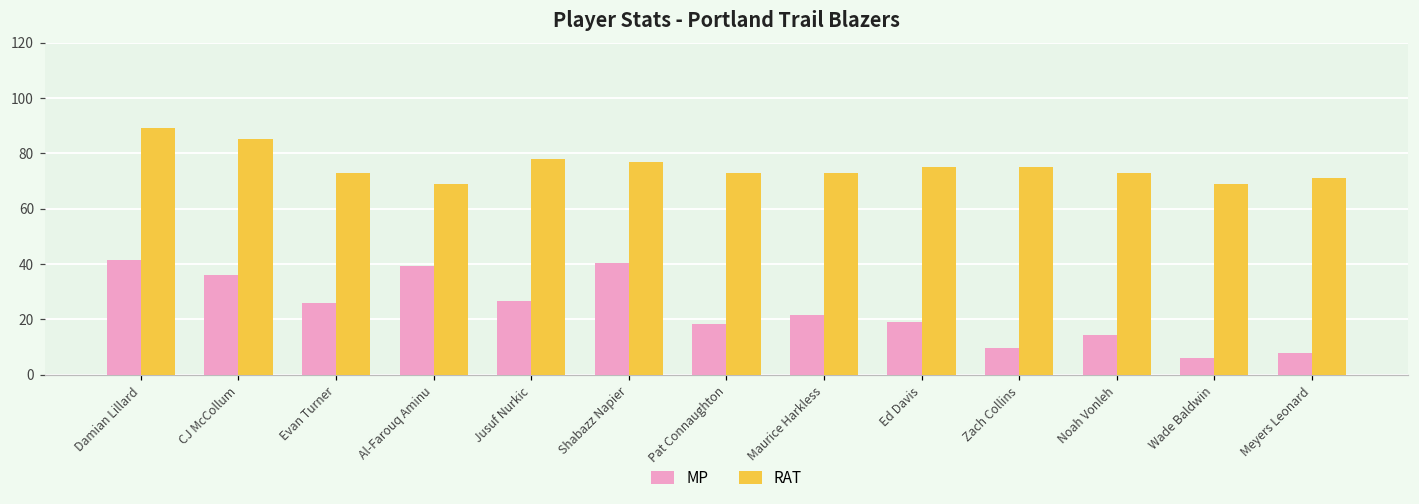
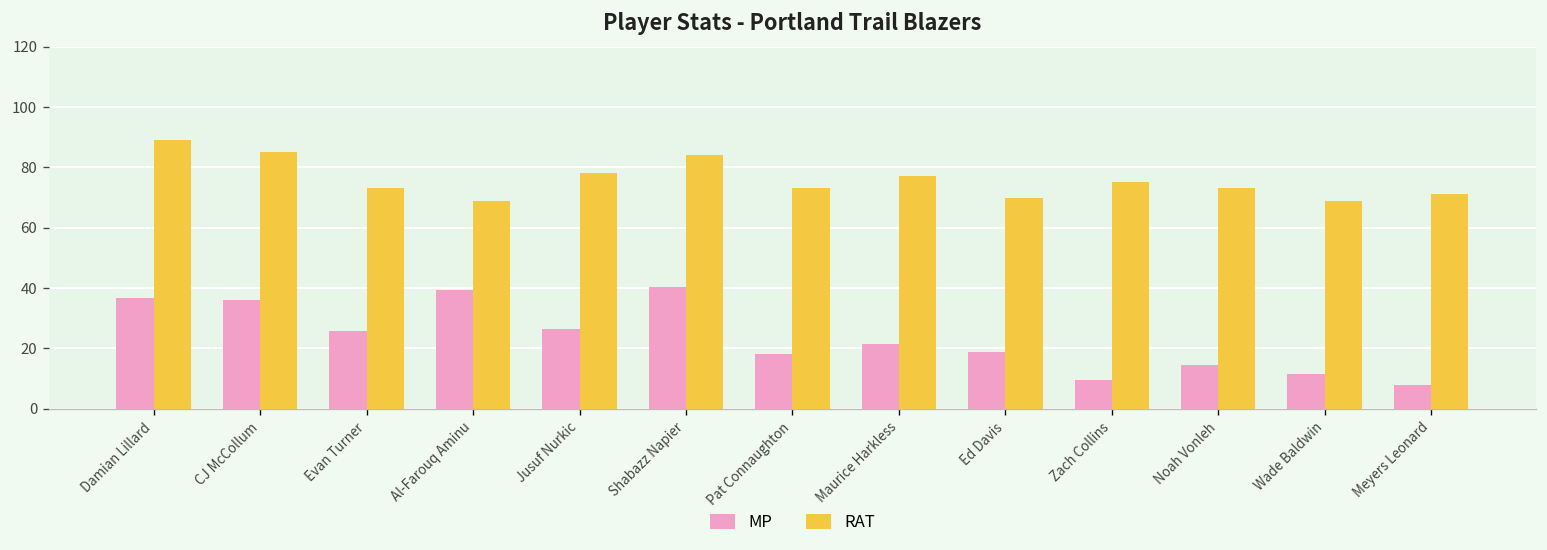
  {
    "MP": {
-     "Damian Lillard": 42,
+     "Damian Lillard": 37,
      "CJ McCollum": 36,
      "Evan Turner": 26,
      "Al-Farouq Aminu": 39,
      "Jusuf Nurkic": 26,
      "Shabazz Napier": 40,
      "Pat Connaughton": 18,
      "Maurice Harkless": 21,
      "Ed Davis": 19,
      "Zach Collins": 10,
      "Noah Vonleh": 14,
-     "Wade Baldwin": 6,
+     "Wade Baldwin": 11,
      "Meyers Leonard": 8
    },
    "RAT": {
      "Damian Lillard": 89,
      "CJ McCollum": 85,
      "Evan Turner": 73,
      "Al-Farouq Aminu": 69,
      "Jusuf Nurkic": 78,
-     "Shabazz Napier": 77,
+     "Shabazz Napier": 84,
      "Pat Connaughton": 73,
-     "Maurice Harkless": 73,
-     "Ed Davis": 75,
+     "Maurice Harkless": 77,
+     "Ed Davis": 70,
      "Zach Collins": 75,
      "Noah Vonleh": 73,
      "Wade Baldwin": 69,
      "Meyers Leonard": 71
    }
  }
